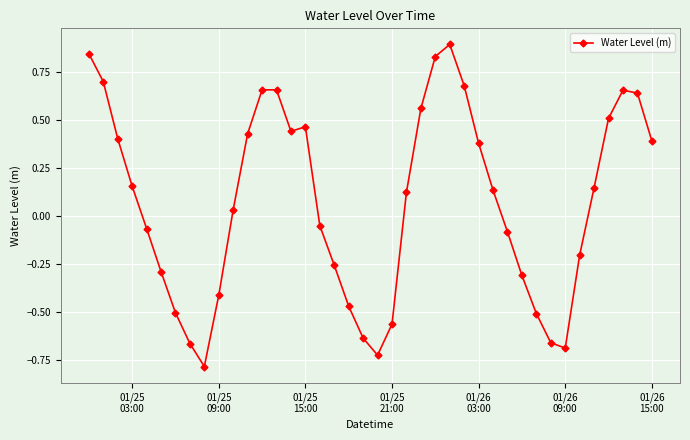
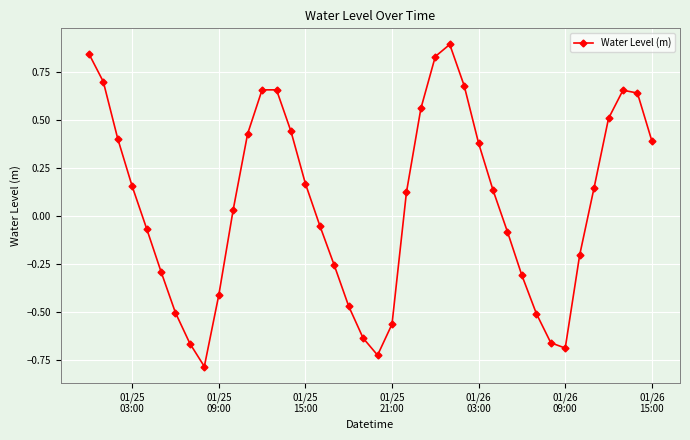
  {
    "01/25 03:00": 0.15,
    "01/25 09:00": -0.41,
-   "01/25 15:00": 0.47,
+   "01/25 15:00": 0.17,
    "01/25 21:00": -0.57,
    "01/26 03:00": 0.38,
    "01/26 09:00": -0.69,
    "01/26 15:00": 0.39
  }
